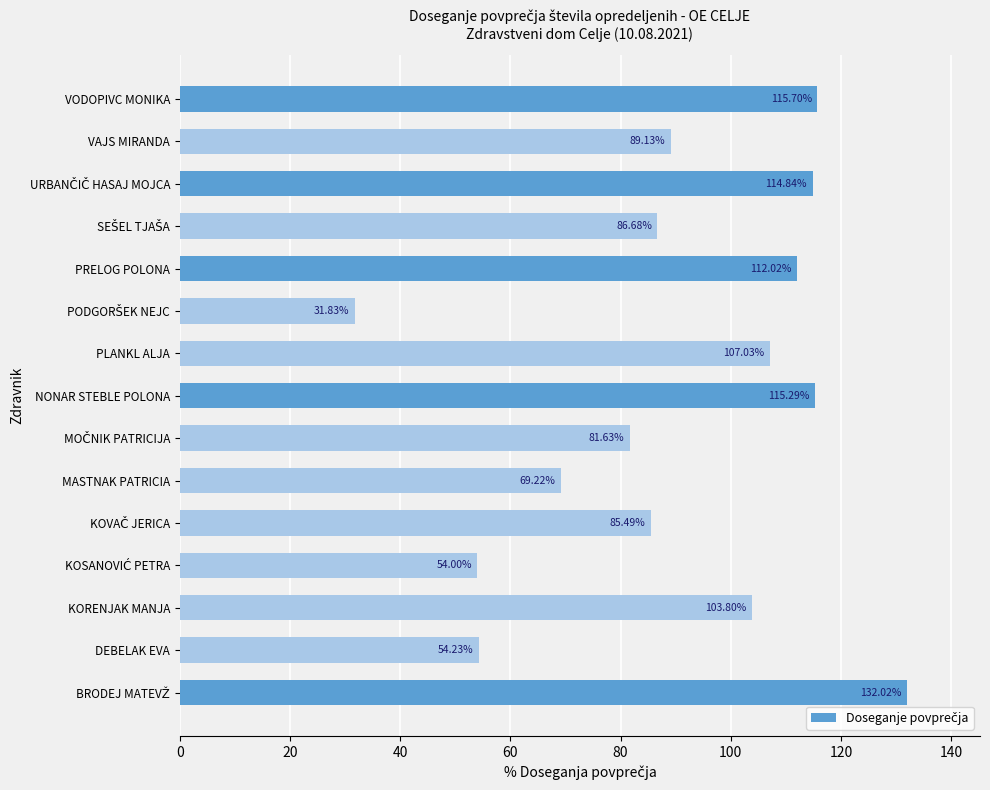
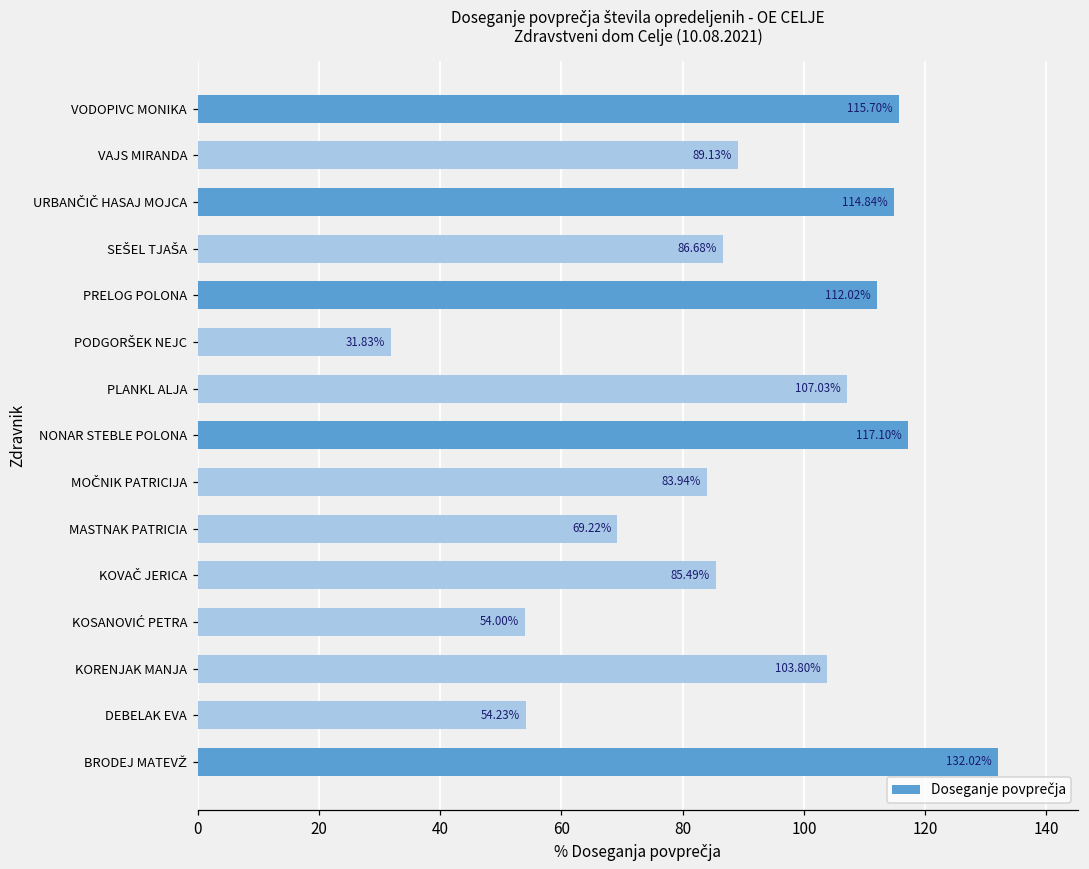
  {
    "VODOPIVC MONIKA": "115.70%",
    "VAJS MIRANDA": "89.13%",
    "URBANČIČ HASAJ MOJCA": "114.84%",
    "SEŠEL TJAŠA": "86.68%",
    "PRELOG POLONA": "112.02%",
    "PODGORŠEK NEJC": "31.83%",
    "PLANKL ALJA": "107.03%",
-   "NONAR STEBLE POLONA": "115.29%",
-   "MOČNIK PATRICIJA": "81.63%",
+   "NONAR STEBLE POLONA": "117.10%",
+   "MOČNIK PATRICIJA": "83.94%",
    "MASTNAK PATRICIA": "69.22%",
    "KOVAČ JERICA": "85.49%",
    "KOSANOVIĆ PETRA": "54.00%",
    "KORENJAK MANJA": "103.80%",
    "DEBELAK EVA": "54.23%",
    "BRODEJ MATEVŽ": "132.02%"
  }
